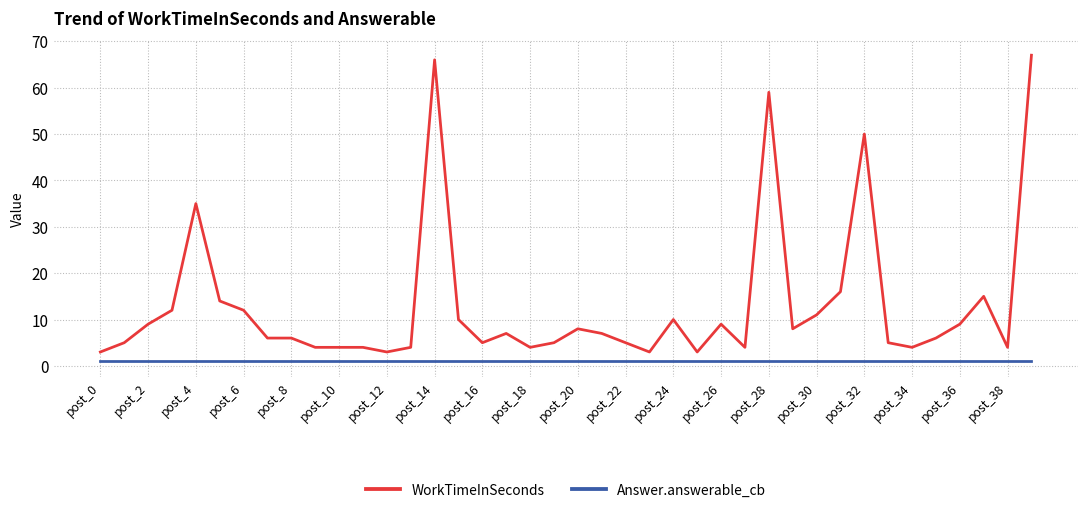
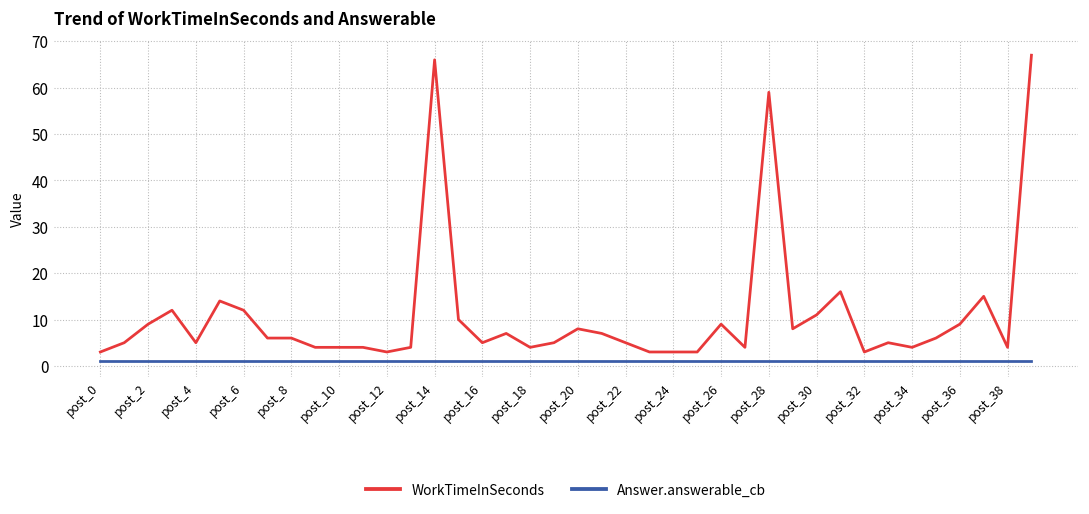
  {
    "WorkTimeInSeconds": {
      "post_0": 3,
      "post_2": 9,
-     "post_4": 35,
+     "post_4": 5,
      "post_6": 12,
      "post_8": 6,
      "post_10": 4,
      "post_12": 3,
      "post_14": 66,
      "post_16": 5,
      "post_18": 4,
      "post_20": 8,
      "post_22": 5,
-     "post_24": 10,
+     "post_24": 3,
      "post_26": 9,
      "post_28": 59,
      "post_30": 11,
-     "post_32": 50,
+     "post_32": 3,
      "post_34": 4,
      "post_36": 9,
      "post_38": 4
    },
    "Answer.answerable_cb": {
      "post_0": 1,
      "post_2": 1,
      "post_4": 1,
      "post_6": 1,
      "post_8": 1,
      "post_10": 1,
      "post_12": 1,
      "post_14": 1,
      "post_16": 1,
      "post_18": 1,
      "post_20": 1,
      "post_22": 1,
      "post_24": 1,
      "post_26": 1,
      "post_28": 1,
      "post_30": 1,
      "post_32": 1,
      "post_34": 1,
      "post_36": 1,
      "post_38": 1
    }
  }
